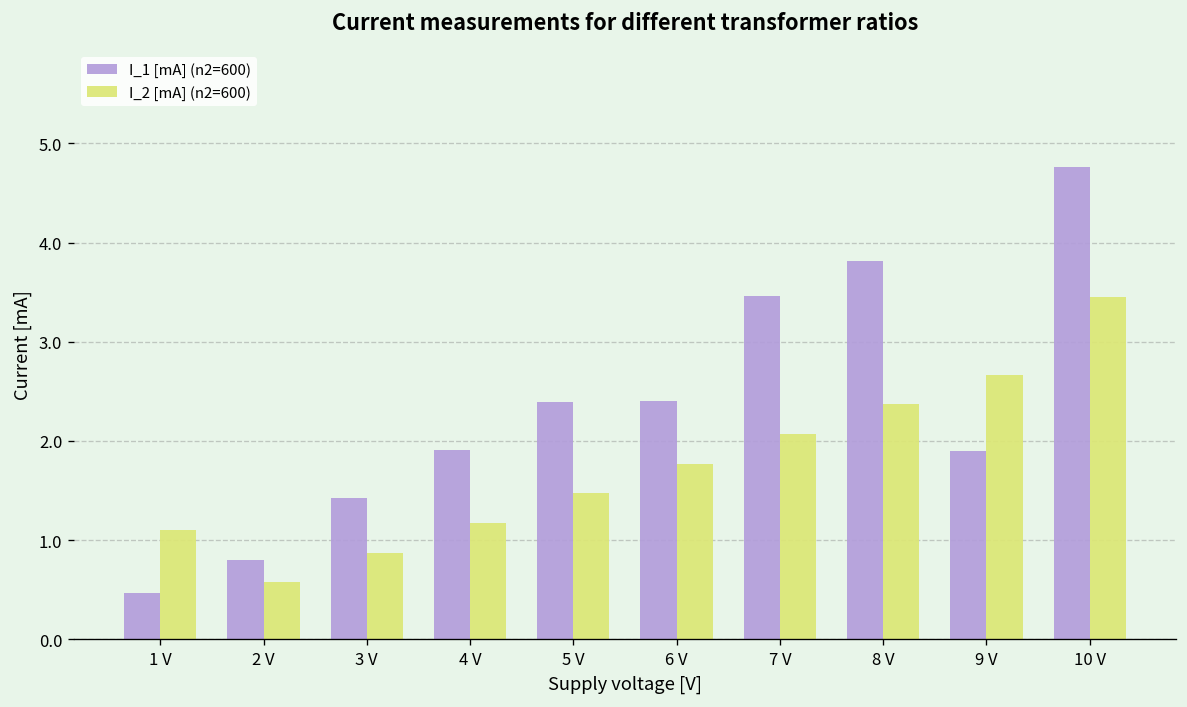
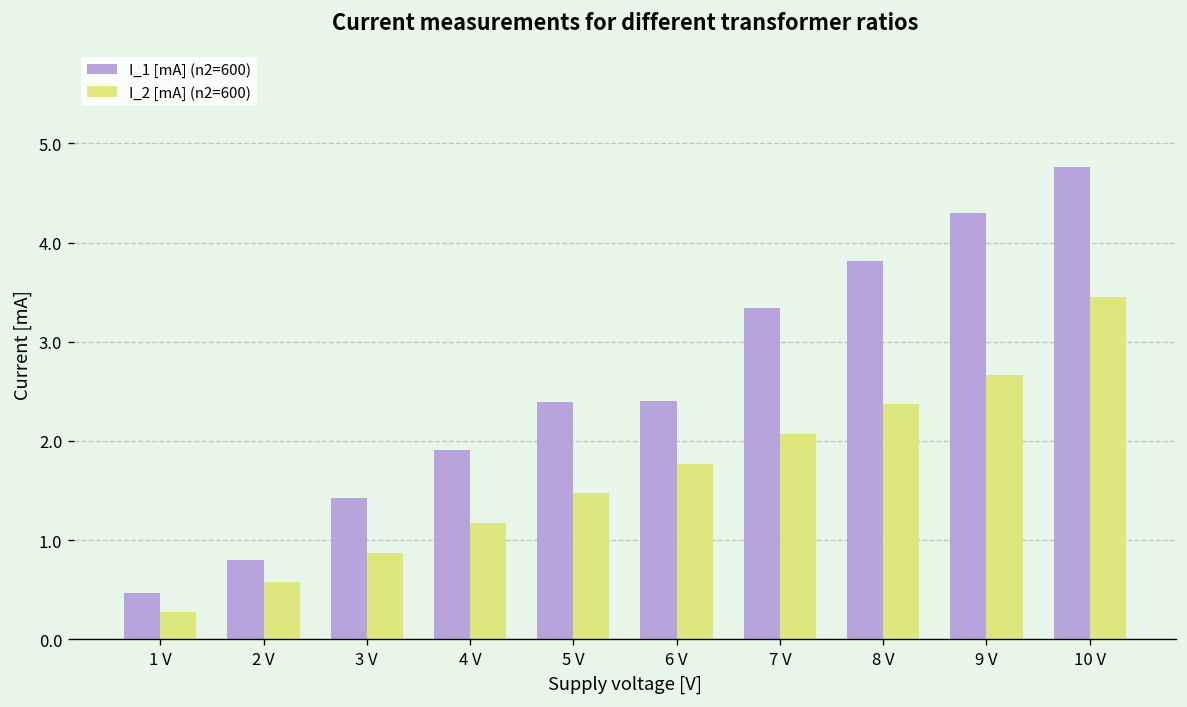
  {
    "I_1 [mA] (n2=600)": {
      "1 V": 0.5,
      "2 V": 0.8,
      "3 V": 1.4,
      "4 V": 1.9,
      "5 V": 2.4,
      "6 V": 2.4,
-     "7 V": 3.5,
+     "7 V": 3.3,
      "8 V": 3.8,
-     "9 V": 1.9,
+     "9 V": 4.3,
      "10 V": 4.8
    },
    "I_2 [mA] (n2=600)": {
-     "1 V": 1.1,
+     "1 V": 0.3,
      "2 V": 0.6,
      "3 V": 0.9,
      "4 V": 1.2,
      "5 V": 1.5,
      "6 V": 1.8,
      "7 V": 2.1,
      "8 V": 2.4,
      "9 V": 2.7,
      "10 V": 3.5
    }
  }
